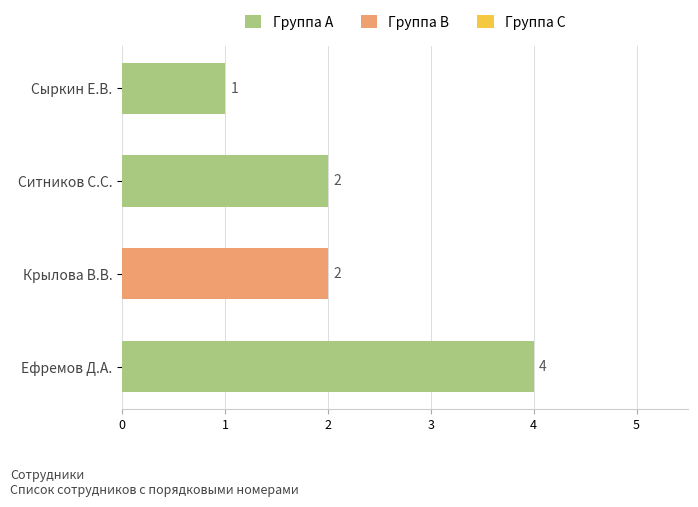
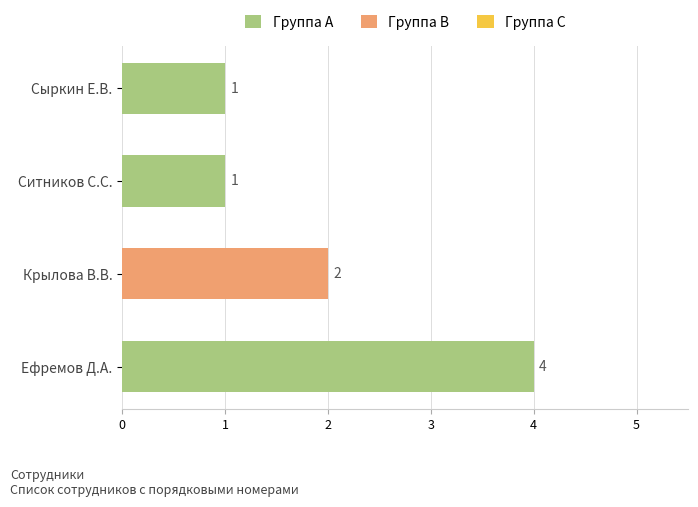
  {
    "Сыркин Е.В.": 1,
-   "Ситников С.С.": 2,
+   "Ситников С.С.": 1,
    "Крылова В.В.": 2,
    "Ефремов Д.А.": 4
  }
